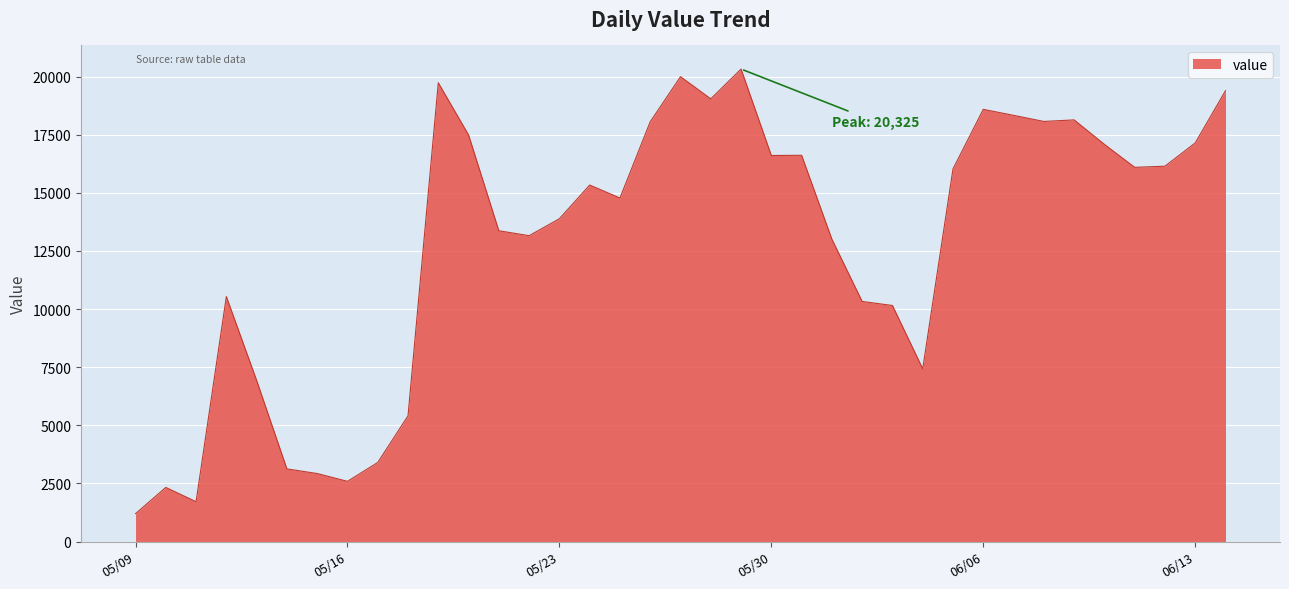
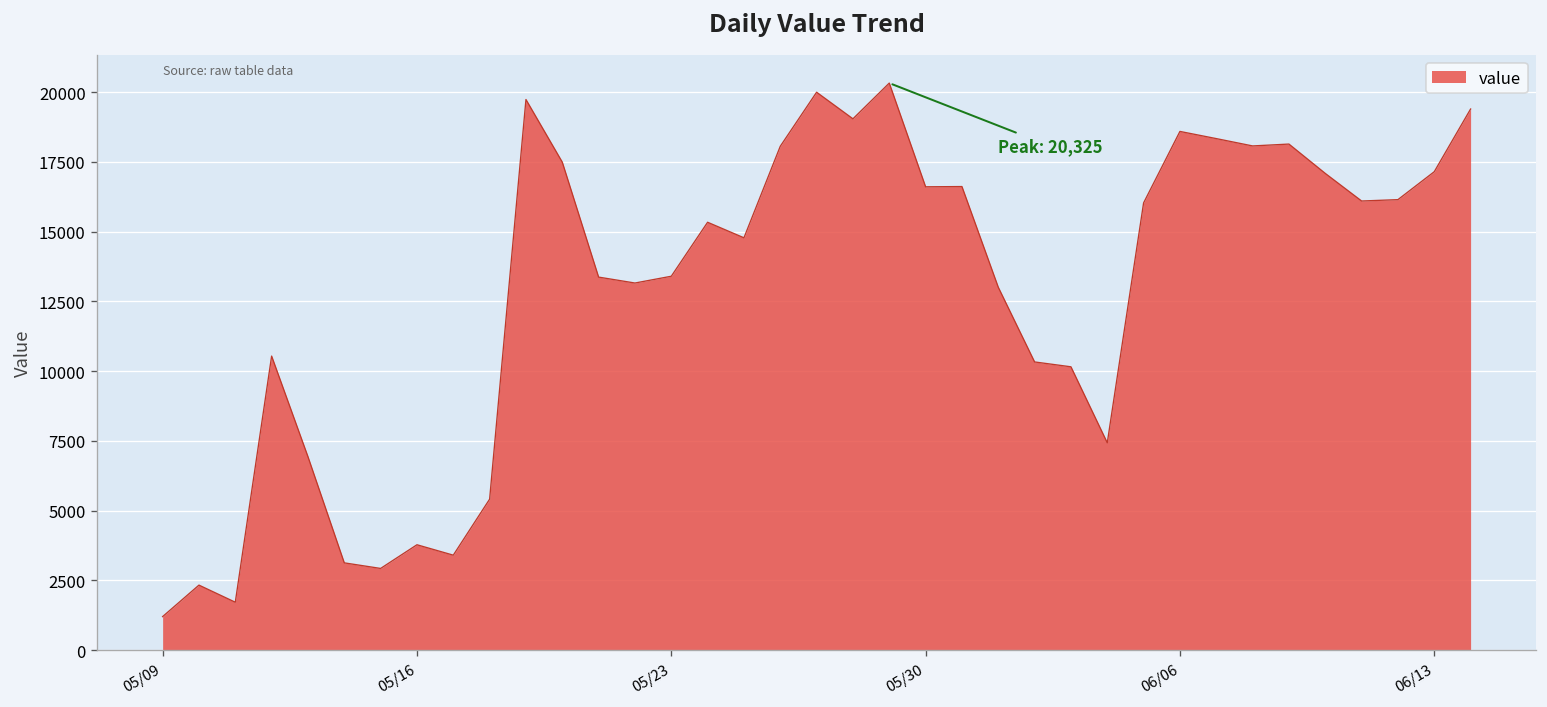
  {
    "05/09": 1200,
-   "05/16": 2600,
-   "05/23": 13900,
+   "05/16": 3800,
+   "05/23": 13400,
    "05/30": 16600,
    "06/06": 18600,
    "06/13": 17100
  }
